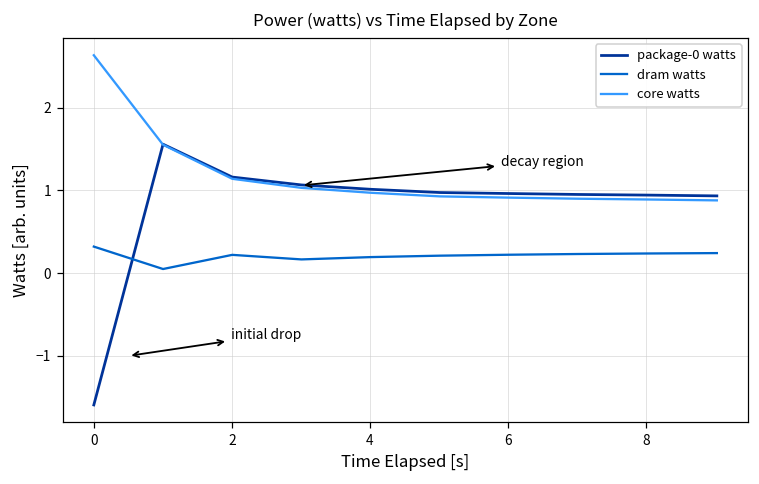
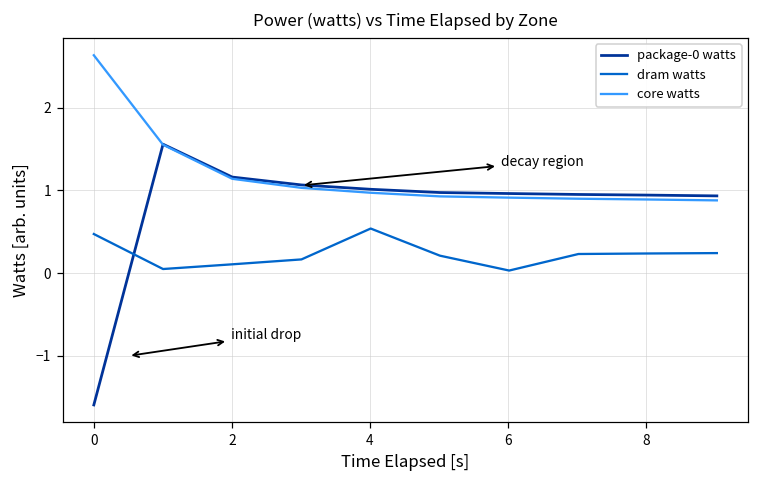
  {
    "package-0 watts": {
      "0": -1.6,
      "4": 1.0,
      "6": 1.0
    },
    "dram watts": {
-     "0": 0.3,
-     "2": 0.2,
-     "4": 0.2,
-     "6": 0.2
+     "0": 0.5,
+     "2": 0.1,
+     "4": 0.5,
+     "6": 0.0
    },
    "core watts": {
      "0": 2.6,
      "4": 1.0,
      "6": 0.9
    }
  }
